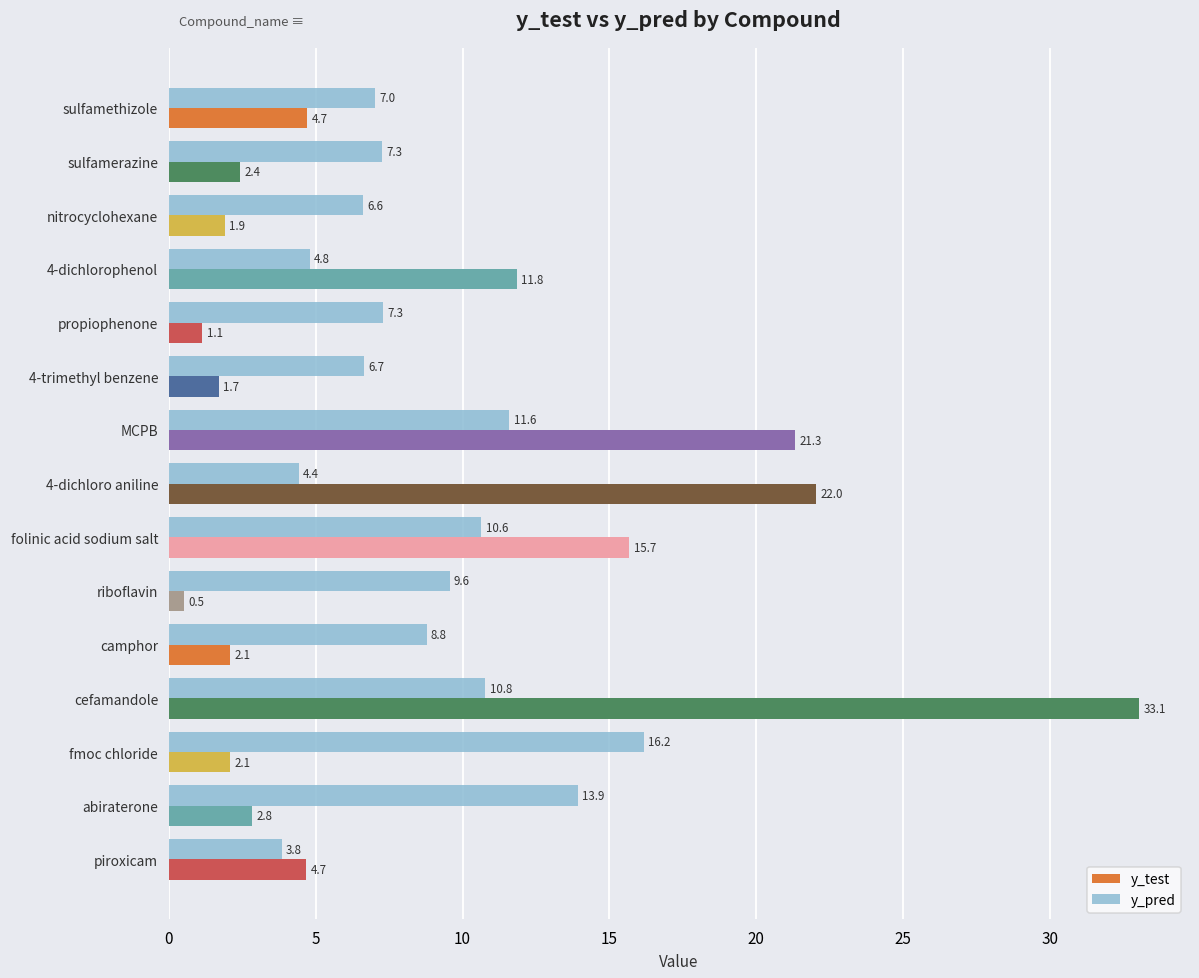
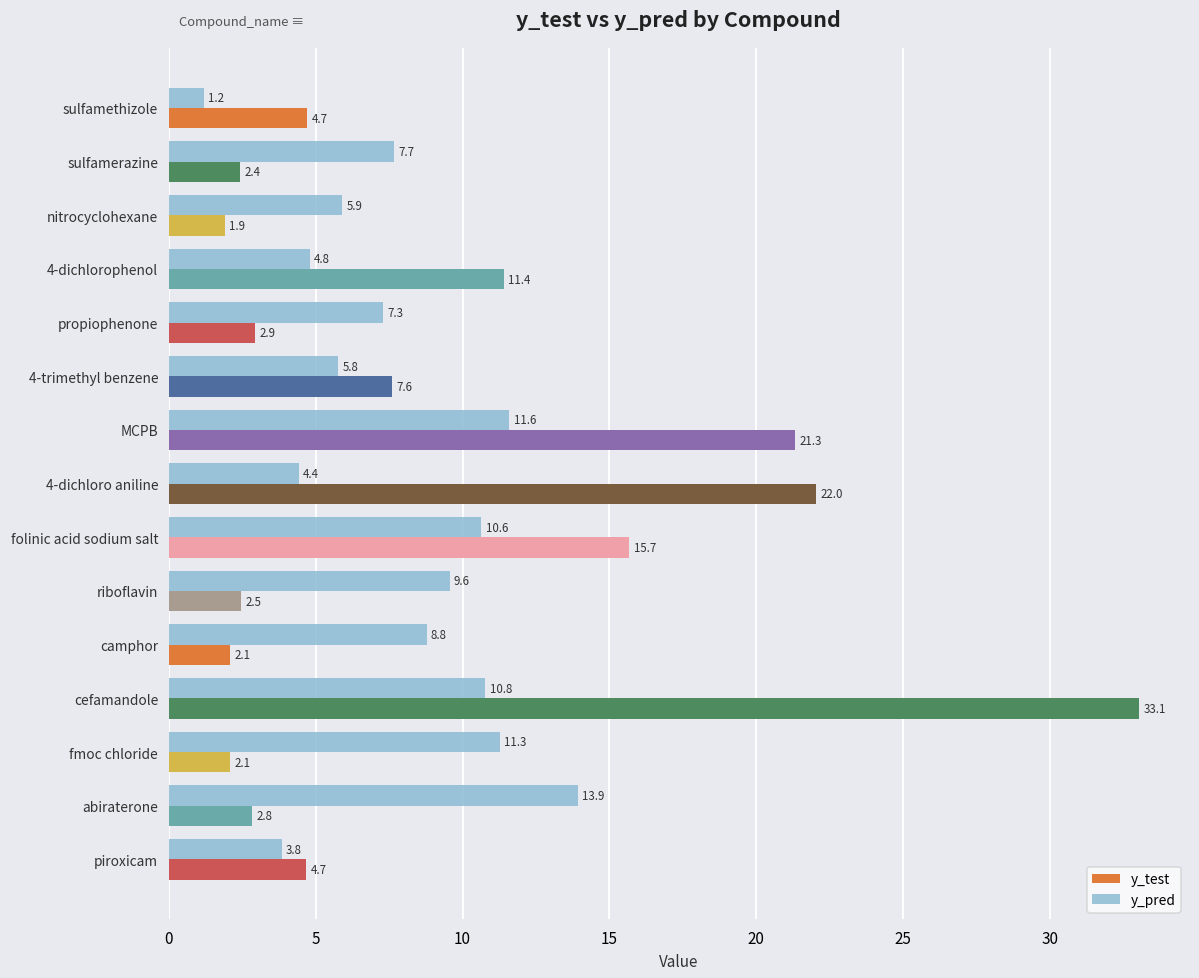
  {
    "y_test": {
      "sulfamethizole": 4.7,
      "sulfamerazine": 2.4,
      "nitrocyclohexane": 1.9,
-     "4-dichlorophenol": 11.8,
-     "propiophenone": 1.1,
-     "4-trimethyl benzene": 1.7,
+     "4-dichlorophenol": 11.4,
+     "propiophenone": 2.9,
+     "4-trimethyl benzene": 7.6,
      "MCPB": 21.3,
      "4-dichloro aniline": 22.0,
      "folinic acid sodium salt": 15.7,
-     "riboflavin": 0.5,
+     "riboflavin": 2.5,
      "camphor": 2.1,
      "cefamandole": 33.1,
      "fmoc chloride": 2.1,
      "abiraterone": 2.8,
      "piroxicam": 4.7
    },
    "y_pred": {
-     "sulfamethizole": 7.0,
-     "sulfamerazine": 7.3,
-     "nitrocyclohexane": 6.6,
+     "sulfamethizole": 1.2,
+     "sulfamerazine": 7.7,
+     "nitrocyclohexane": 5.9,
      "4-dichlorophenol": 4.8,
      "propiophenone": 7.3,
-     "4-trimethyl benzene": 6.7,
+     "4-trimethyl benzene": 5.8,
      "MCPB": 11.6,
      "4-dichloro aniline": 4.4,
      "folinic acid sodium salt": 10.6,
      "riboflavin": 9.6,
      "camphor": 8.8,
      "cefamandole": 10.8,
-     "fmoc chloride": 16.2,
+     "fmoc chloride": 11.3,
      "abiraterone": 13.9,
      "piroxicam": 3.8
    }
  }
